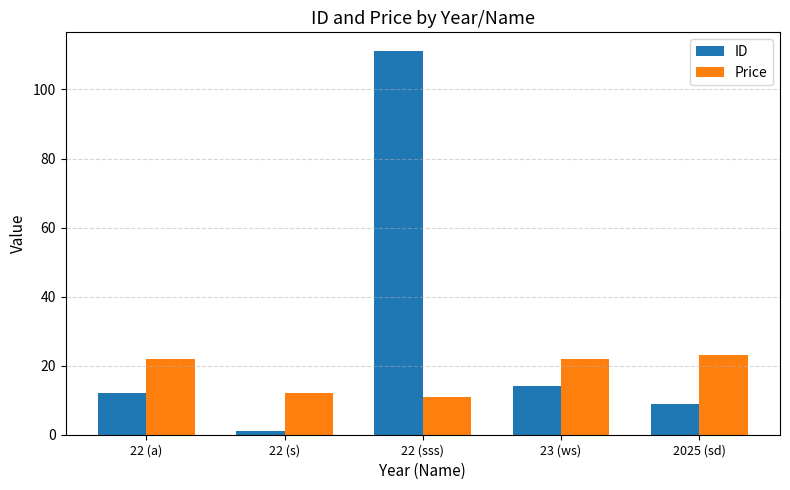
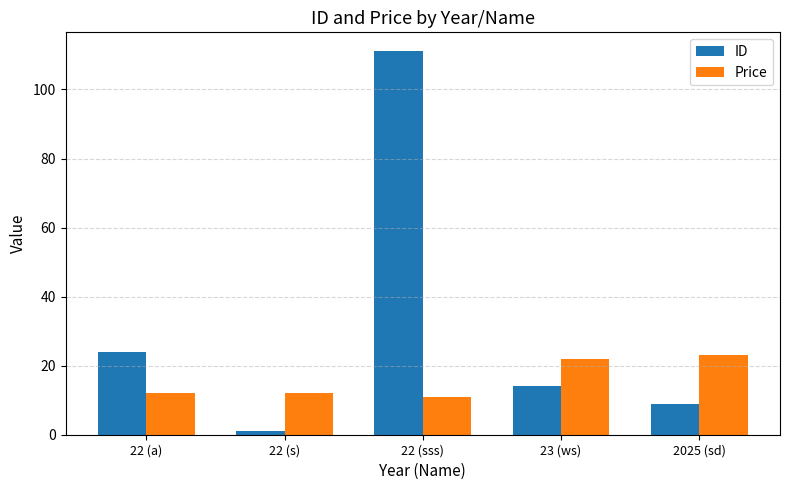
  {
    "ID": {
-     "22 (a)": 12,
+     "22 (a)": 24,
      "22 (s)": 1,
      "22 (sss)": 111,
      "23 (ws)": 14,
      "2025 (sd)": 9
    },
    "Price": {
-     "22 (a)": 22,
+     "22 (a)": 12,
      "22 (s)": 12,
      "22 (sss)": 11,
      "23 (ws)": 22,
      "2025 (sd)": 23
    }
  }
